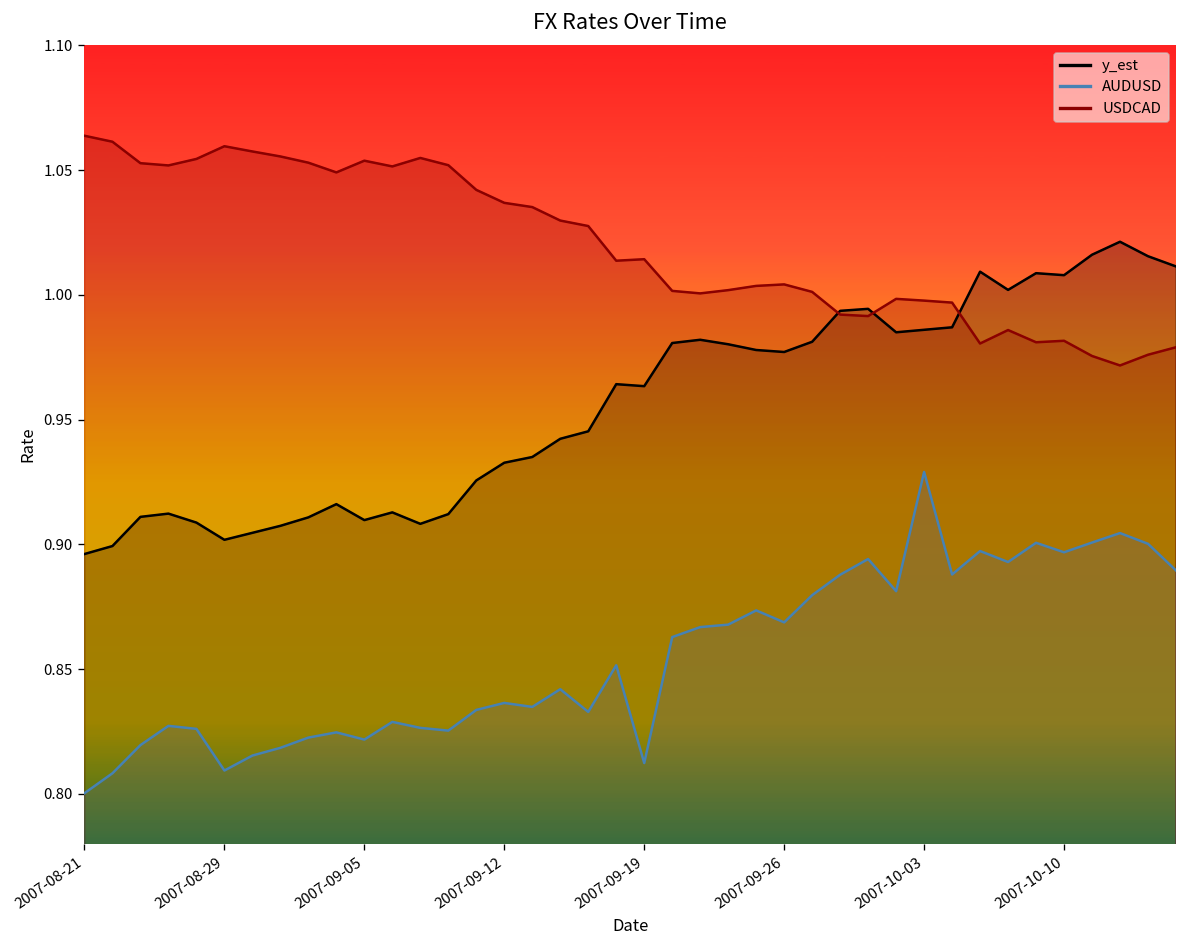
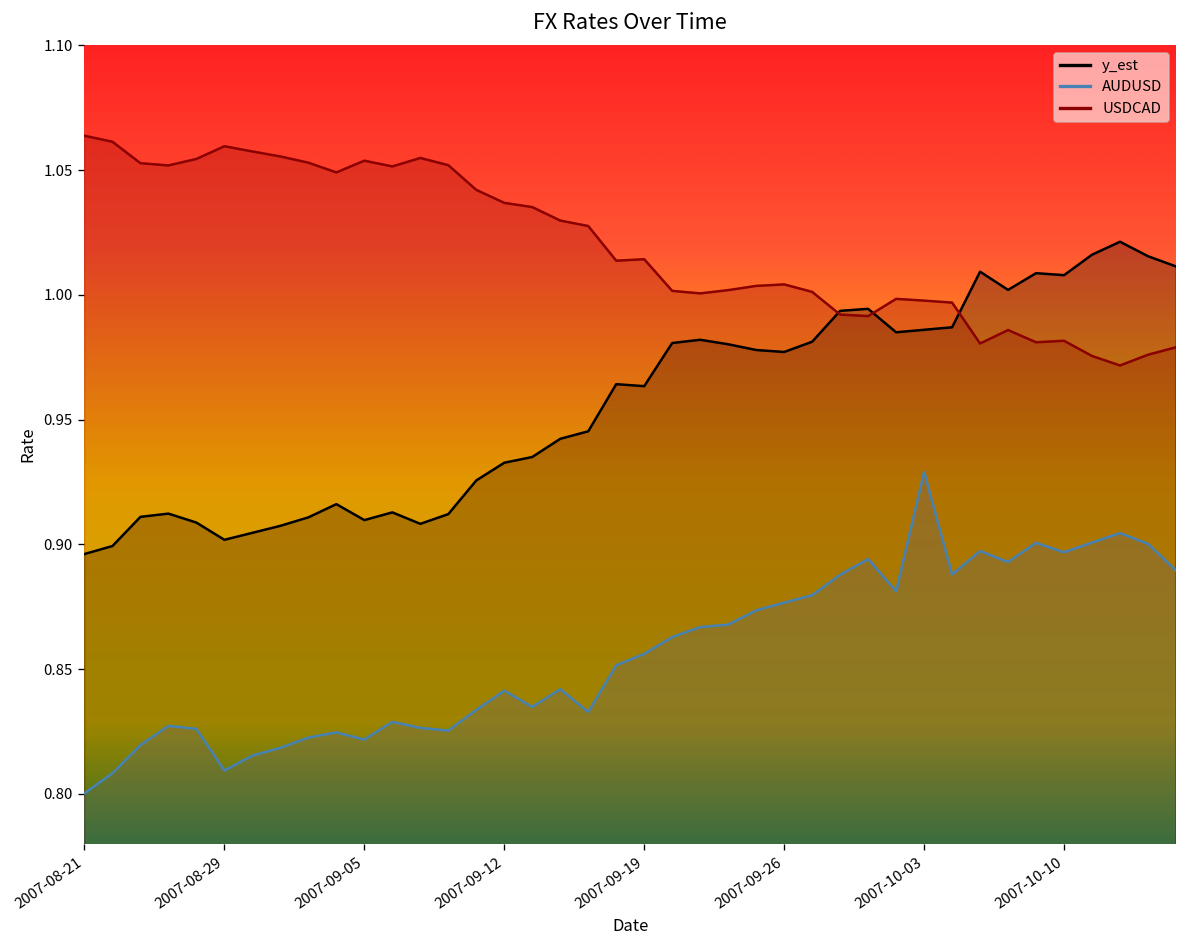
  {
    "AUDUSD": {
      "2007-08-21": 0.800,
      "2007-08-29": 0.809,
      "2007-09-05": 0.822,
-     "2007-09-12": 0.836,
-     "2007-09-19": 0.812,
-     "2007-09-26": 0.869,
+     "2007-09-12": 0.841,
+     "2007-09-19": 0.856,
+     "2007-09-26": 0.877,
      "2007-10-03": 0.929,
      "2007-10-10": 0.897
    }
  }
